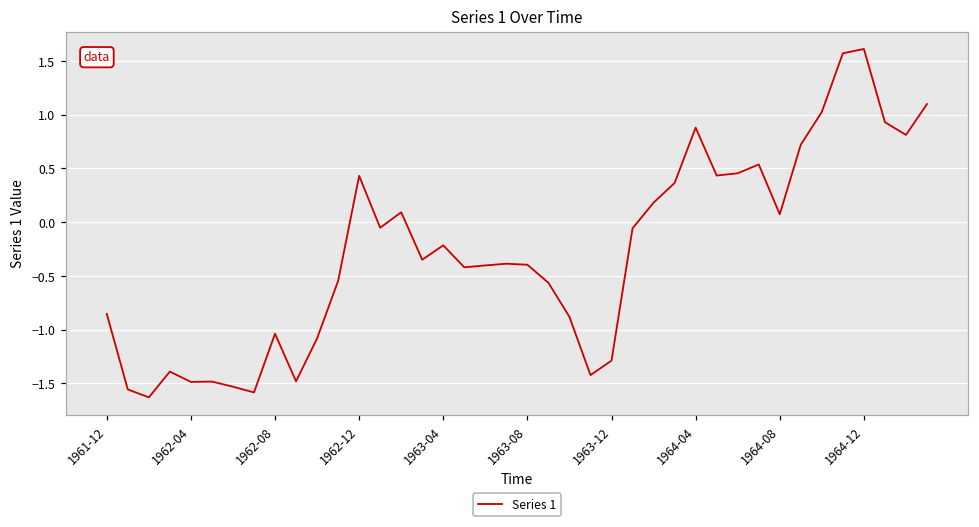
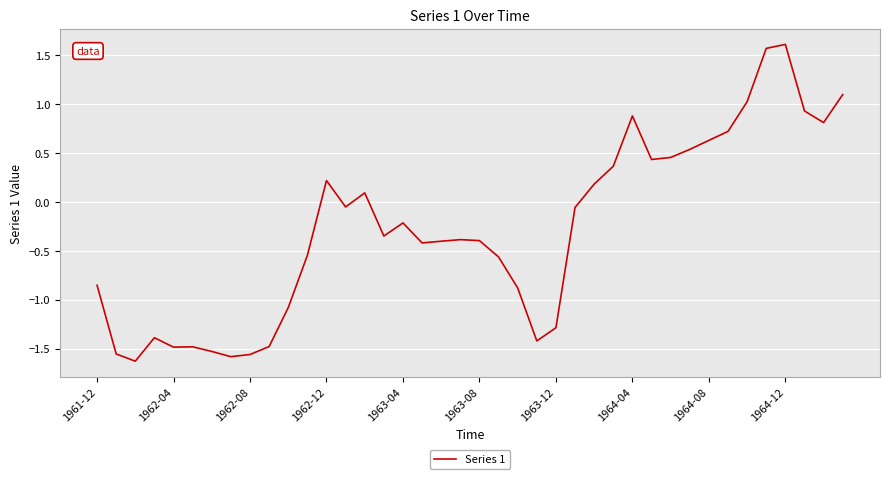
  {
    "1961-12": -0.9,
    "1962-04": -1.5,
-   "1962-08": -1.0,
-   "1962-12": 0.4,
+   "1962-08": -1.6,
+   "1962-12": 0.2,
    "1963-04": -0.2,
    "1963-08": -0.4,
    "1963-12": -1.3,
    "1964-04": 0.9,
-   "1964-08": 0.1,
+   "1964-08": 0.6,
    "1964-12": 1.6
  }
